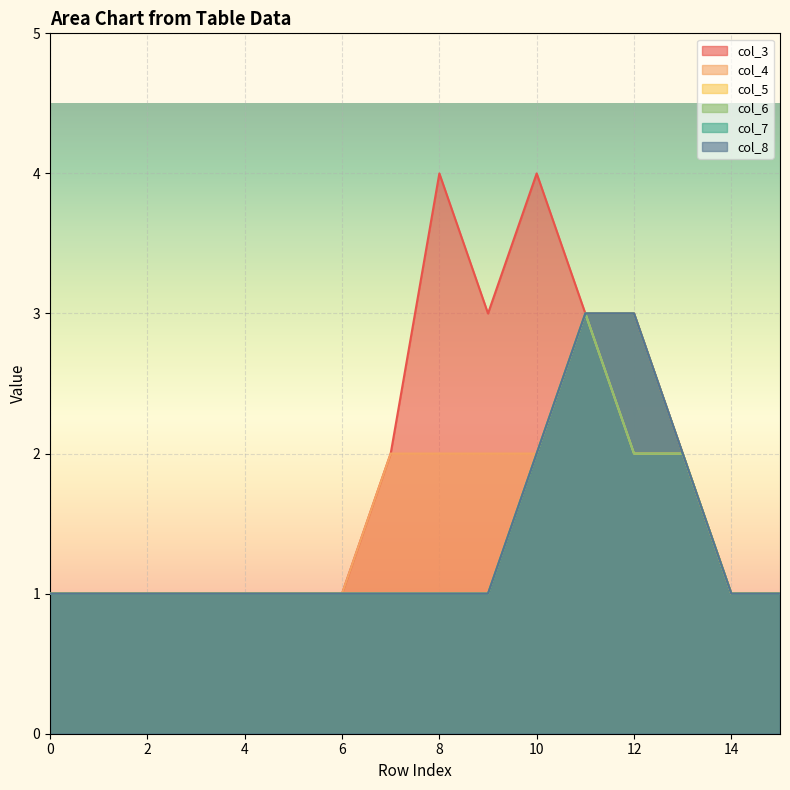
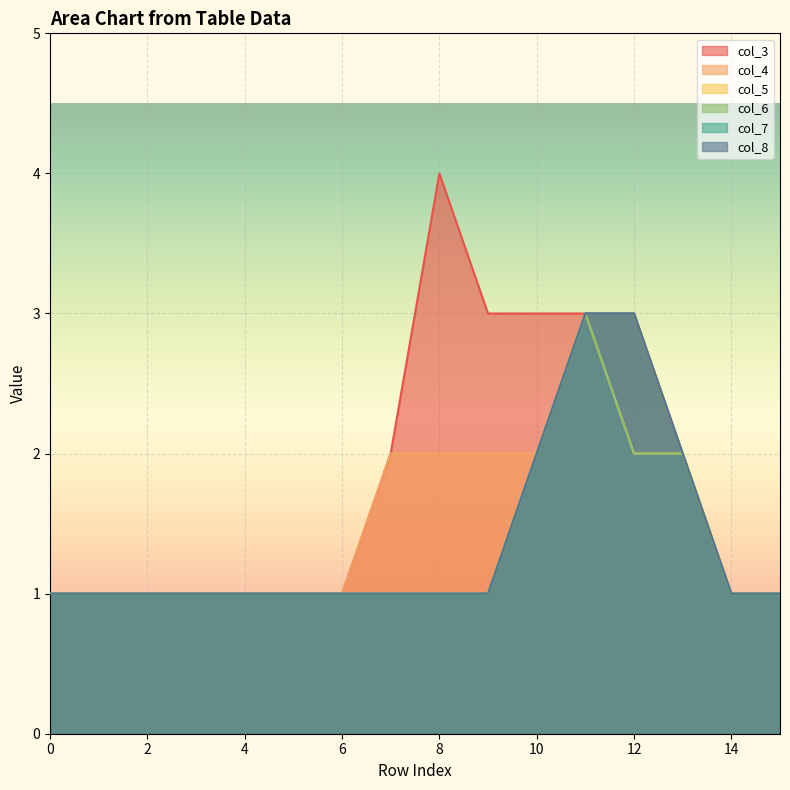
  {
    "col_3": {
      "8": 4,
-     "10": 4
+     "10": 3
    },
    "col_4": {
      "8": 2
    },
    "col_6": {
      "12": 2
    }
  }
